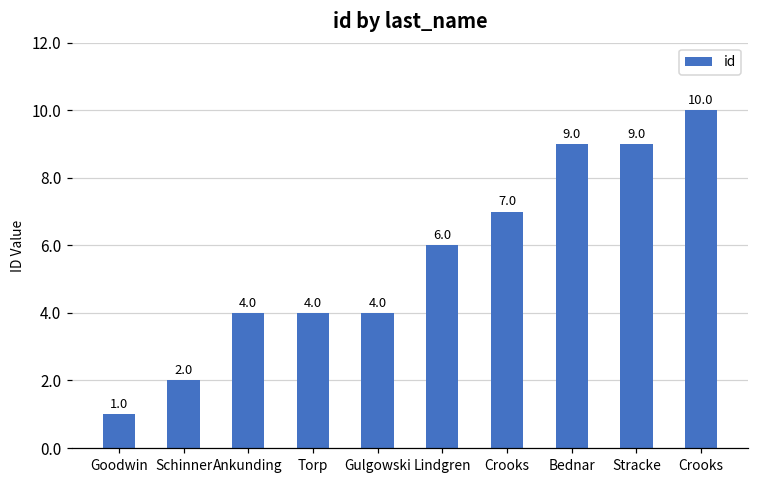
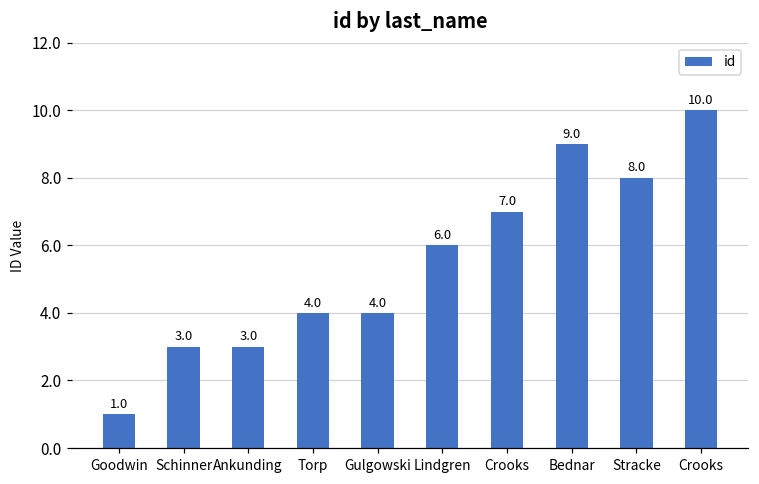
  {
    "Goodwin": 1.0,
-   "Schinner": 2.0,
-   "Ankunding": 4.0,
+   "Schinner": 3.0,
+   "Ankunding": 3.0,
    "Torp": 4.0,
    "Gulgowski": 4.0,
    "Lindgren": 6.0,
    "Bednar": 9.0,
-   "Stracke": 9.0
+   "Stracke": 8.0
  }
